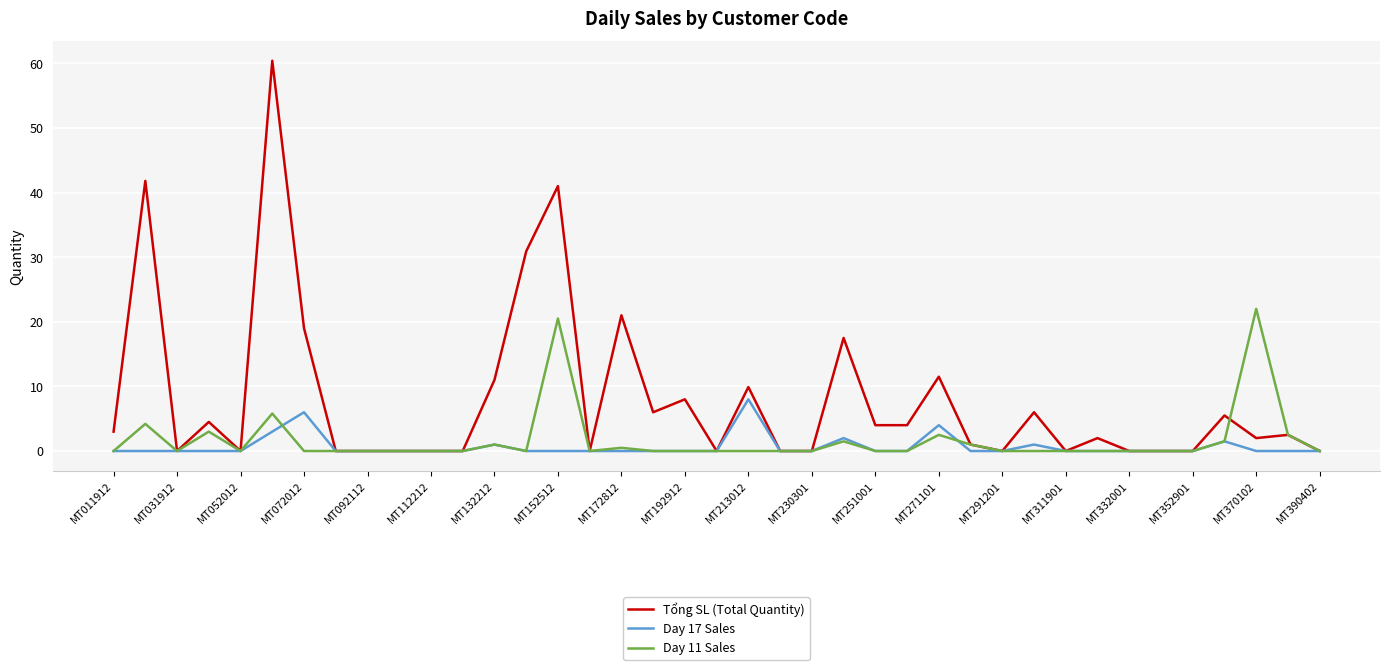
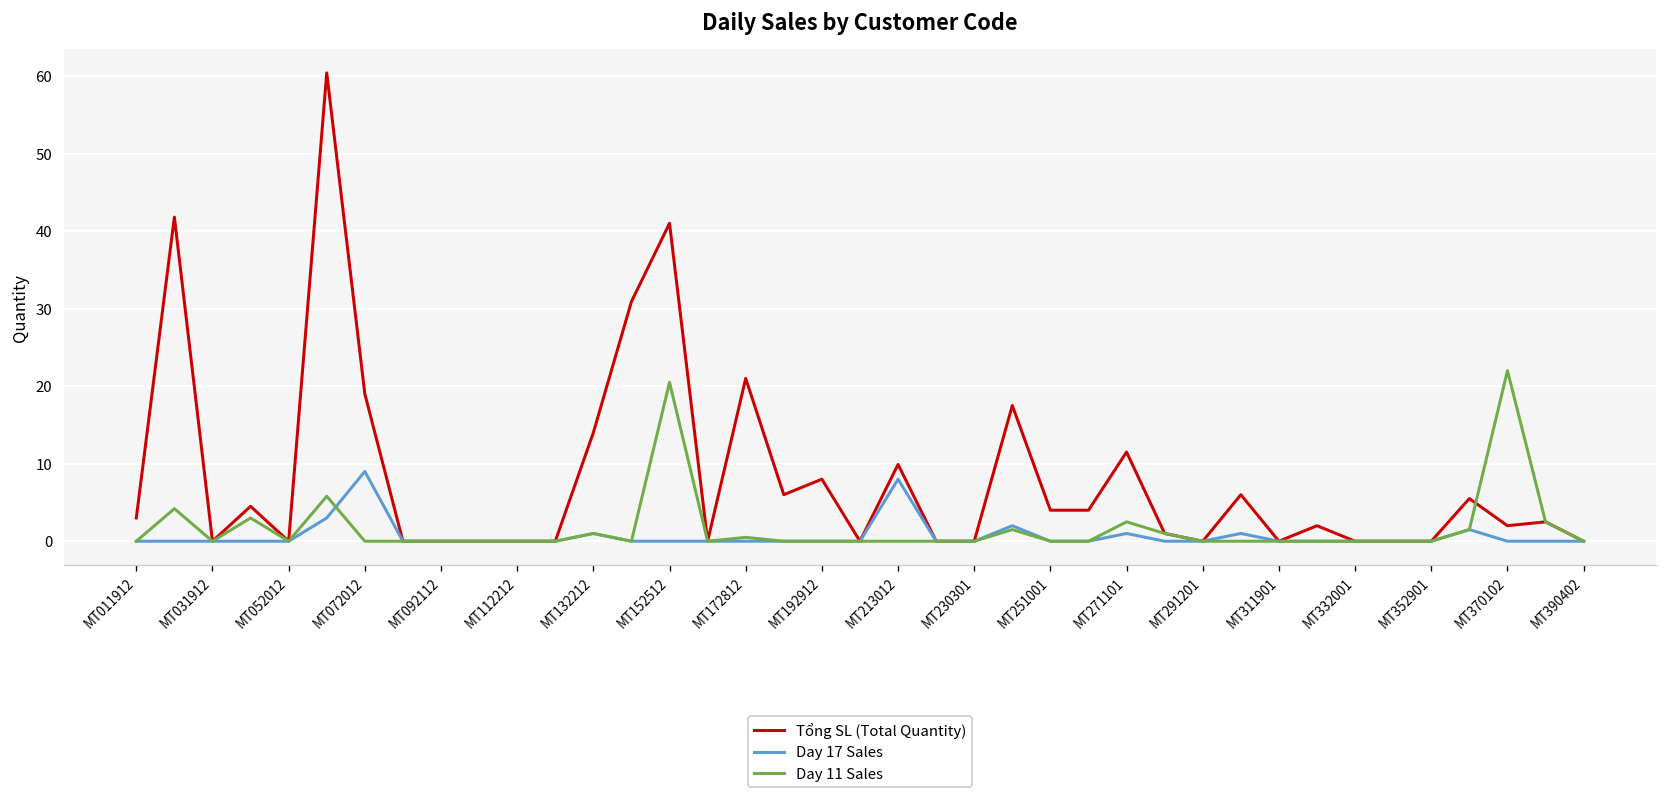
  {
    "Tổng SL (Total Quantity)": {
      "MT011912": 3,
      "MT072012": 19,
-     "MT132212": 11,
+     "MT132212": 14,
      "MT152512": 41,
      "MT172812": 21,
      "MT192912": 8,
      "MT213012": 10,
      "MT251001": 4,
      "MT271101": 12,
      "MT370102": 2
    },
    "Day 17 Sales": {
-     "MT072012": 6,
+     "MT072012": 9,
      "MT152512": 0,
      "MT172812": 0,
      "MT213012": 8,
-     "MT271101": 4,
+     "MT271101": 1,
      "MT370102": 0
    },
    "Day 11 Sales": {
      "MT072012": 0,
      "MT152512": 21,
      "MT172812": 1,
      "MT213012": 0,
      "MT271101": 3,
      "MT370102": 22
    }
  }
